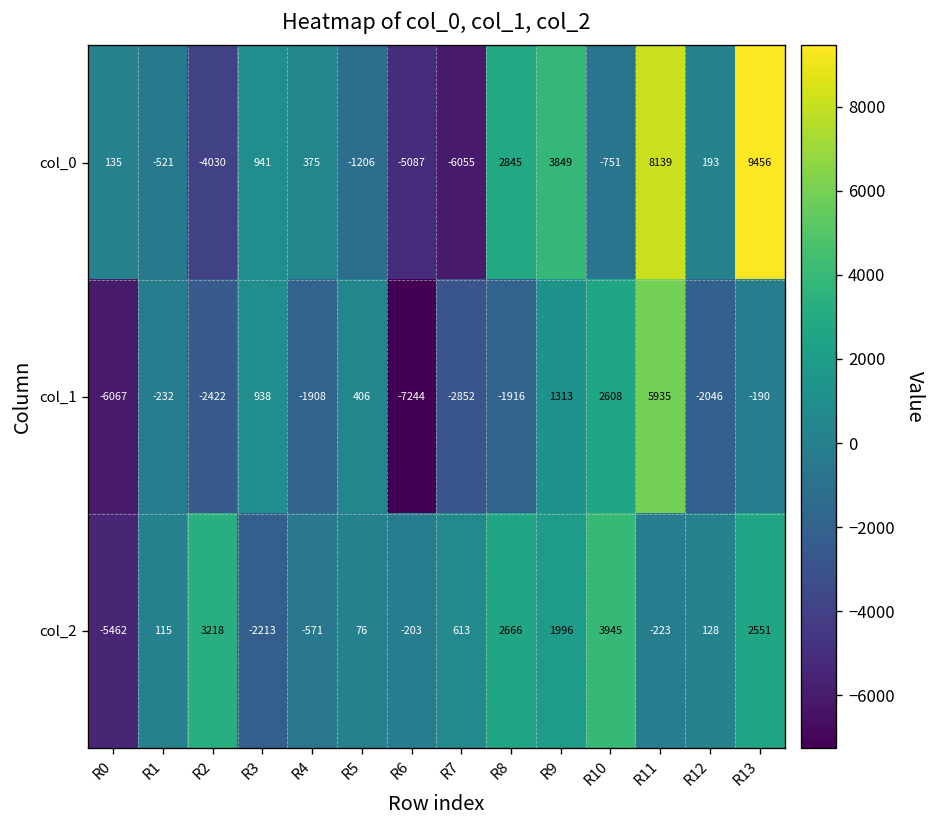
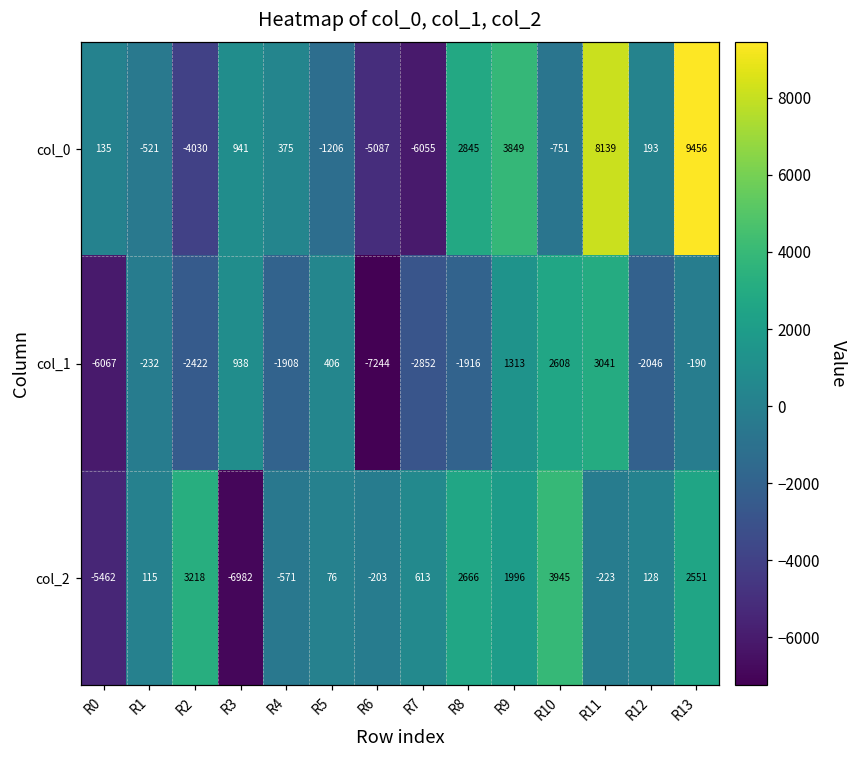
  {
    "col_0": {
      "R0": 135,
      "R1": -521,
      "R2": -4030,
      "R3": 941,
      "R4": 375,
      "R5": -1206,
      "R6": -5087,
      "R7": -6055,
      "R8": 2845,
      "R9": 3849,
      "R10": -751,
      "R11": 8139,
      "R12": 193,
      "R13": 9456
    },
    "col_1": {
      "R0": -6067,
      "R1": -232,
      "R2": -2422,
      "R3": 938,
      "R4": -1908,
      "R5": 406,
      "R6": -7244,
      "R7": -2852,
      "R8": -1916,
      "R9": 1313,
      "R10": 2608,
-     "R11": 5935,
+     "R11": 3041,
      "R12": -2046,
      "R13": -190
    },
    "col_2": {
      "R0": -5462,
      "R1": 115,
      "R2": 3218,
-     "R3": -2213,
+     "R3": -6982,
      "R4": -571,
      "R5": 76,
      "R6": -203,
      "R7": 613,
      "R8": 2666,
      "R9": 1996,
      "R10": 3945,
      "R11": -223,
      "R12": 128,
      "R13": 2551
    }
  }
